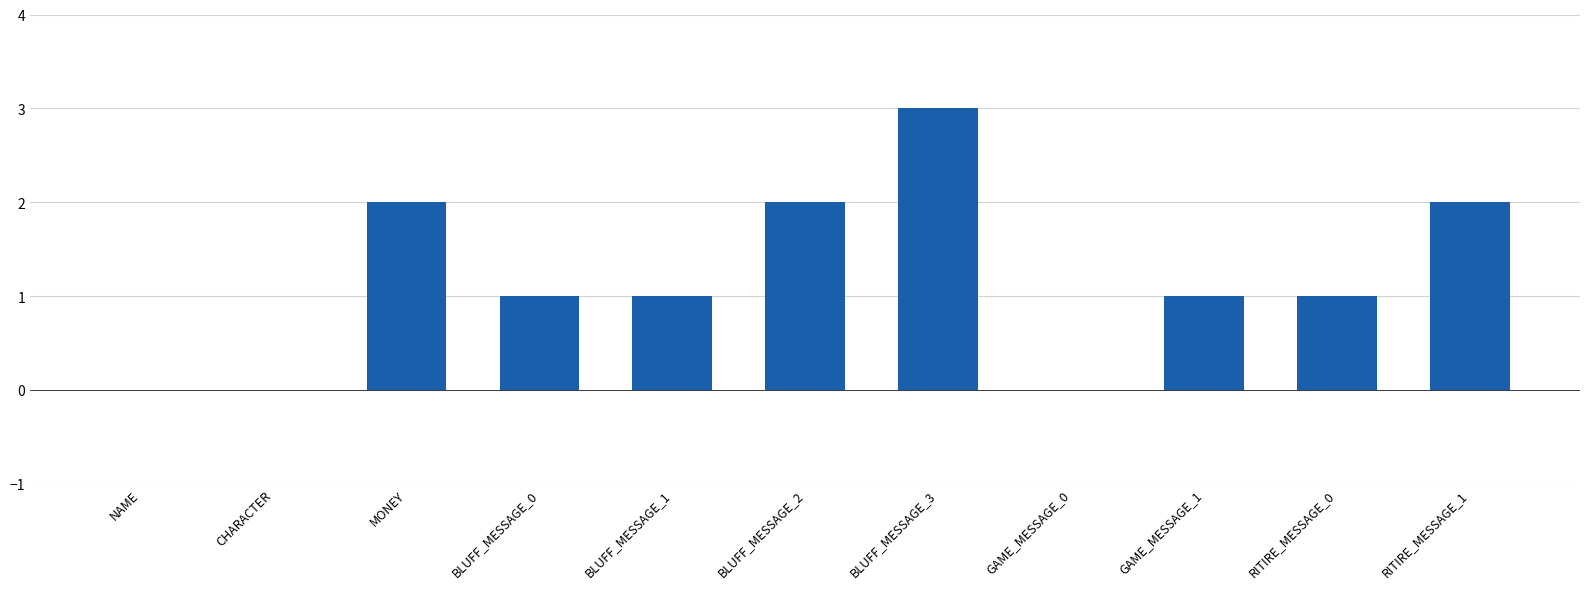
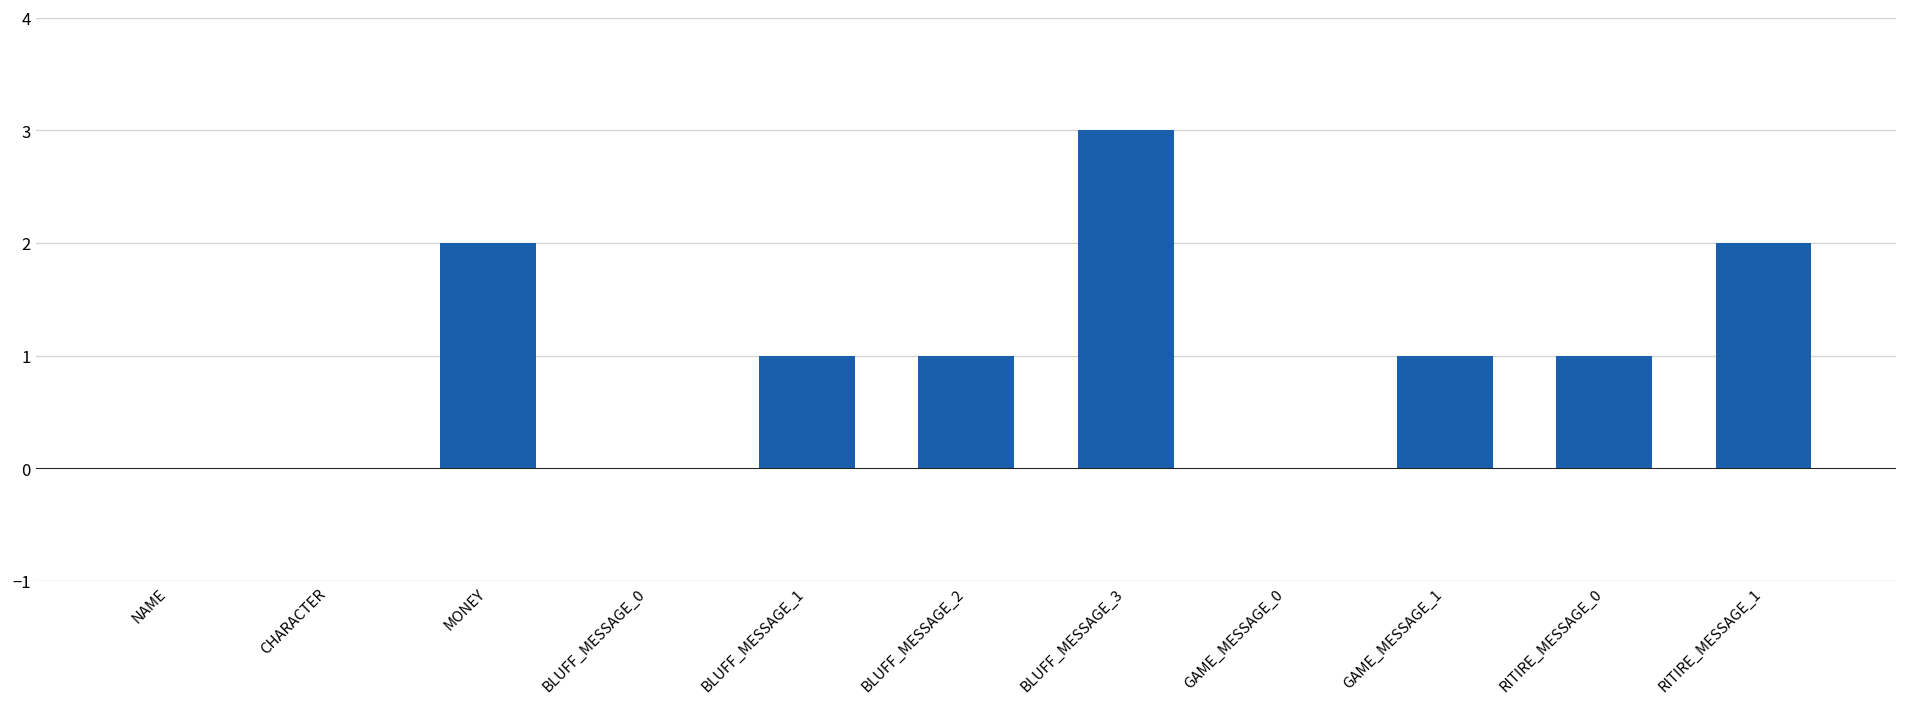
  {
    "NAME": 0,
    "CHARACTER": 0,
    "MONEY": 2,
-   "BLUFF_MESSAGE_0": 1,
+   "BLUFF_MESSAGE_0": 0,
    "BLUFF_MESSAGE_1": 1,
-   "BLUFF_MESSAGE_2": 2,
+   "BLUFF_MESSAGE_2": 1,
    "BLUFF_MESSAGE_3": 3,
    "GAME_MESSAGE_0": 0,
    "GAME_MESSAGE_1": 1,
    "RITIRE_MESSAGE_0": 1,
    "RITIRE_MESSAGE_1": 2
  }
